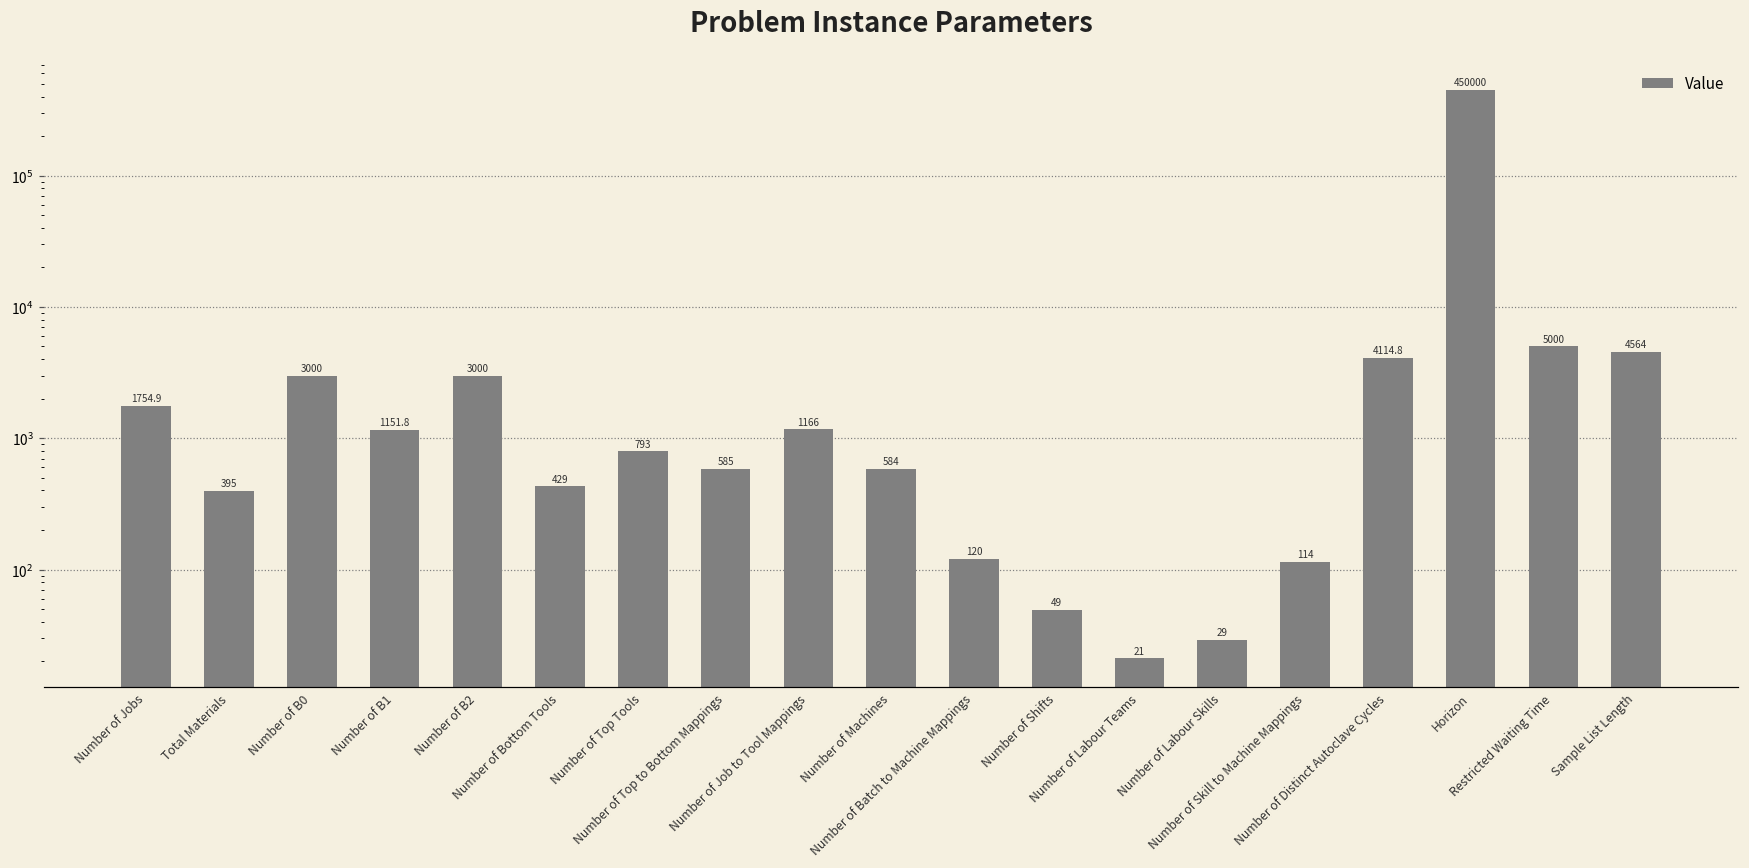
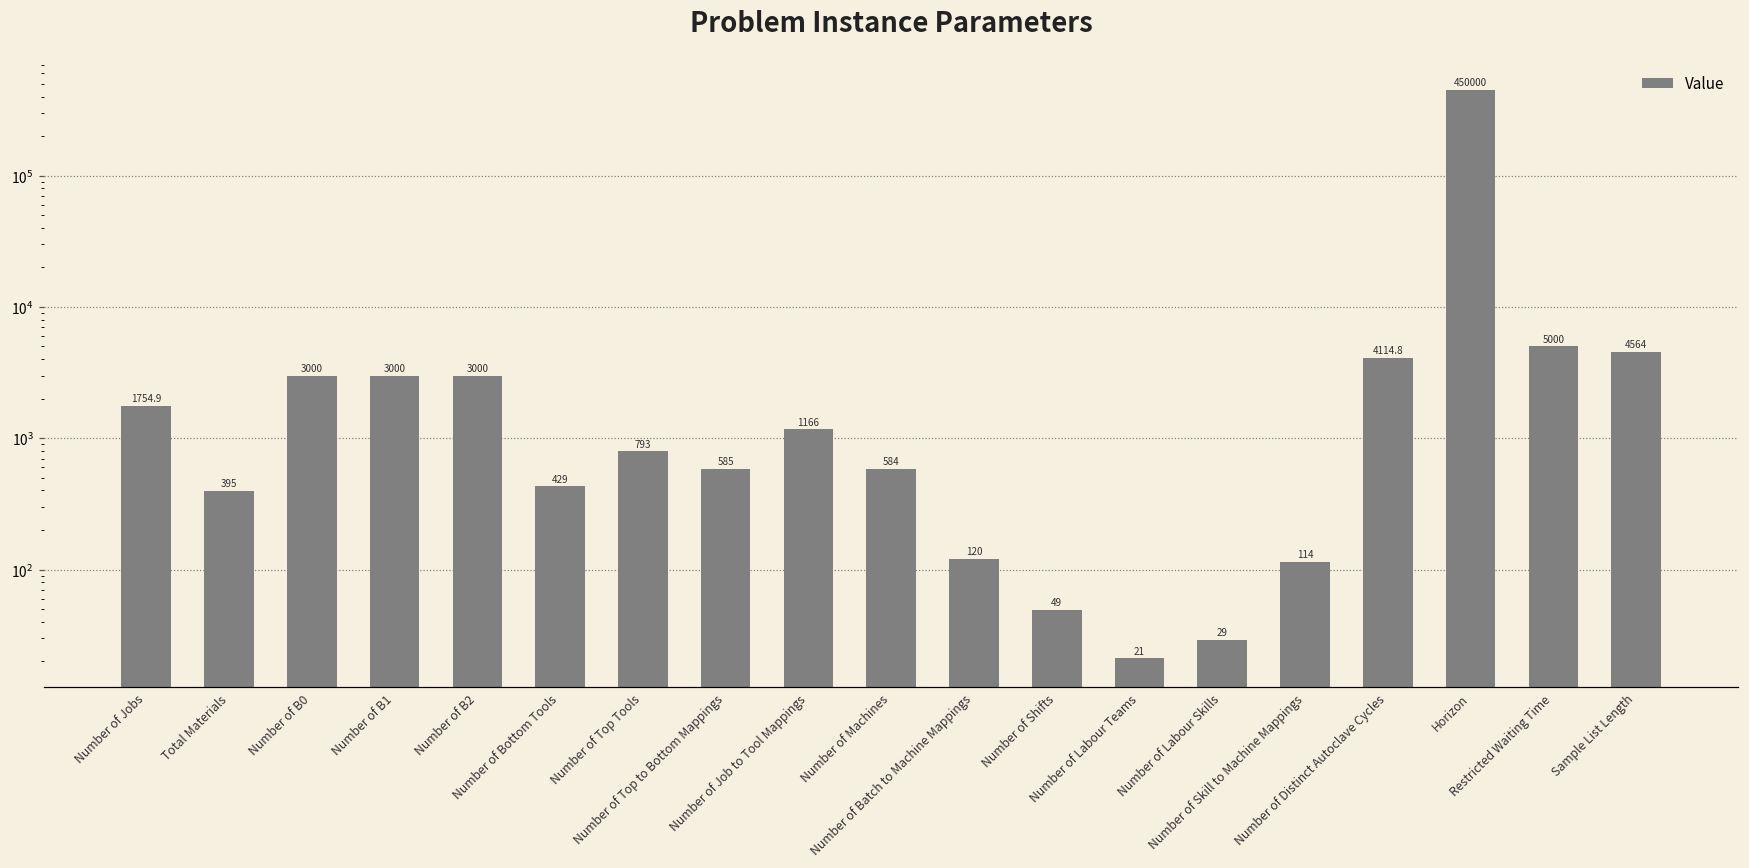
  {
    "Number of Jobs": 1754.9,
    "Total Materials": 395,
    "Number of B0": 3000,
-   "Number of B1": 1151.8,
+   "Number of B1": 3000,
    "Number of B2": 3000,
    "Number of Bottom Tools": 429,
    "Number of Top Tools": 793,
    "Number of Top to Bottom Mappings": 585,
    "Number of Job to Tool Mappings": 1166,
    "Number of Machines": 584,
    "Number of Batch to Machine Mappings": 120,
    "Number of Shifts": 49,
    "Number of Labour Teams": 21,
    "Number of Labour Skills": 29,
    "Number of Skill to Machine Mappings": 114,
    "Number of Distinct Autoclave Cycles": 4114.8,
    "Horizon": 450000,
    "Restricted Waiting Time": 5000,
    "Sample List Length": 4564
  }
